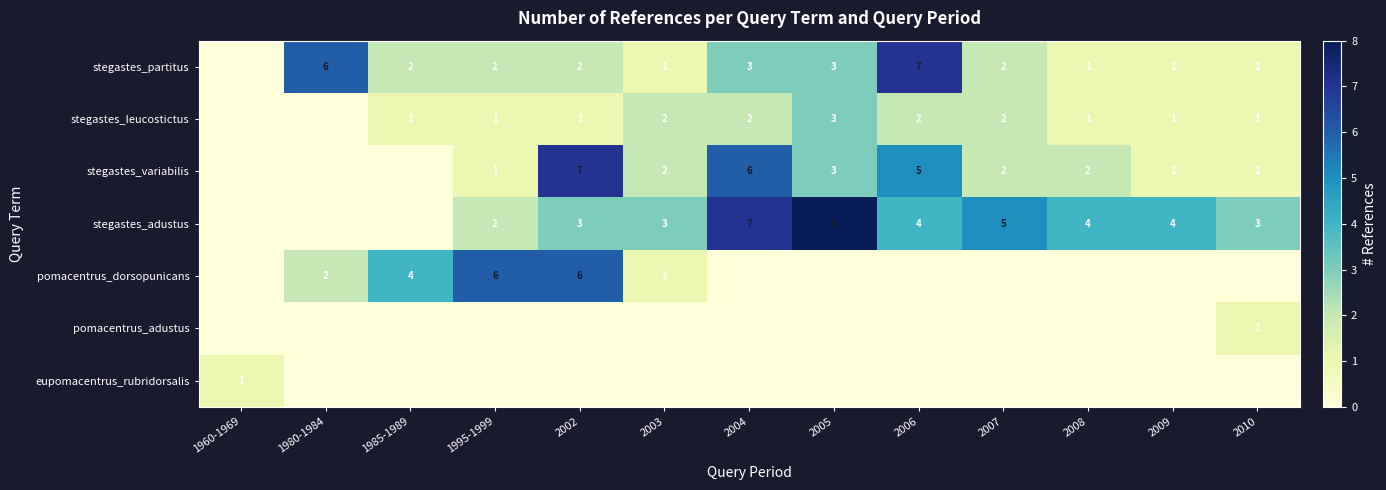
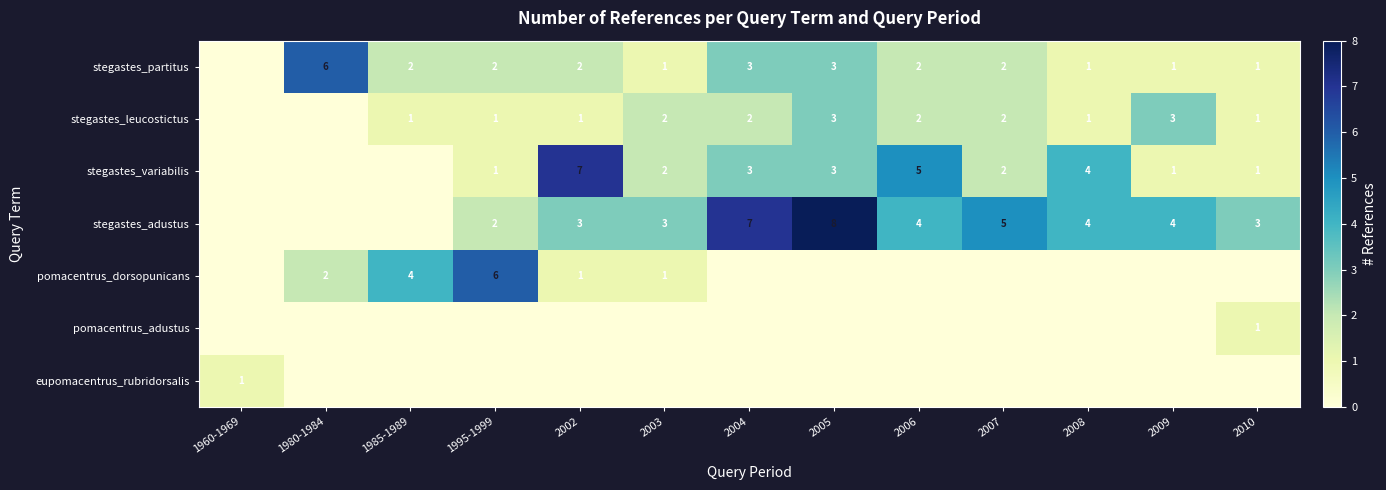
  {
    "stegastes_partitus": {
      "1980-1984": 6,
      "1985-1989": 2,
      "1995-1999": 2,
      "2002": 2,
      "2003": 1,
      "2004": 3,
      "2005": 3,
-     "2006": 7,
+     "2006": 2,
      "2007": 2,
      "2008": 1,
      "2009": 1,
      "2010": 1
    },
    "stegastes_leucostictus": {
      "1985-1989": 1,
      "1995-1999": 1,
      "2002": 1,
      "2003": 2,
      "2004": 2,
      "2005": 3,
      "2006": 2,
      "2007": 2,
      "2008": 1,
-     "2009": 1,
+     "2009": 3,
      "2010": 1
    },
    "stegastes_variabilis": {
      "1995-1999": 1,
      "2002": 7,
      "2003": 2,
-     "2004": 6,
+     "2004": 3,
      "2005": 3,
      "2006": 5,
      "2007": 2,
-     "2008": 2,
+     "2008": 4,
      "2009": 1,
      "2010": 1
    },
    "stegastes_adustus": {
      "1995-1999": 2,
      "2002": 3,
      "2003": 3,
      "2004": 7,
      "2006": 4,
      "2007": 5,
      "2008": 4,
      "2009": 4,
      "2010": 3
    },
    "pomacentrus_dorsopunicans": {
      "1980-1984": 2,
      "1985-1989": 4,
      "1995-1999": 6,
-     "2002": 6,
+     "2002": 1,
      "2003": 1
    },
    "pomacentrus_adustus": {
      "2010": 1
    },
    "eupomacentrus_rubridorsalis": {
      "1960-1969": 1
    }
  }
